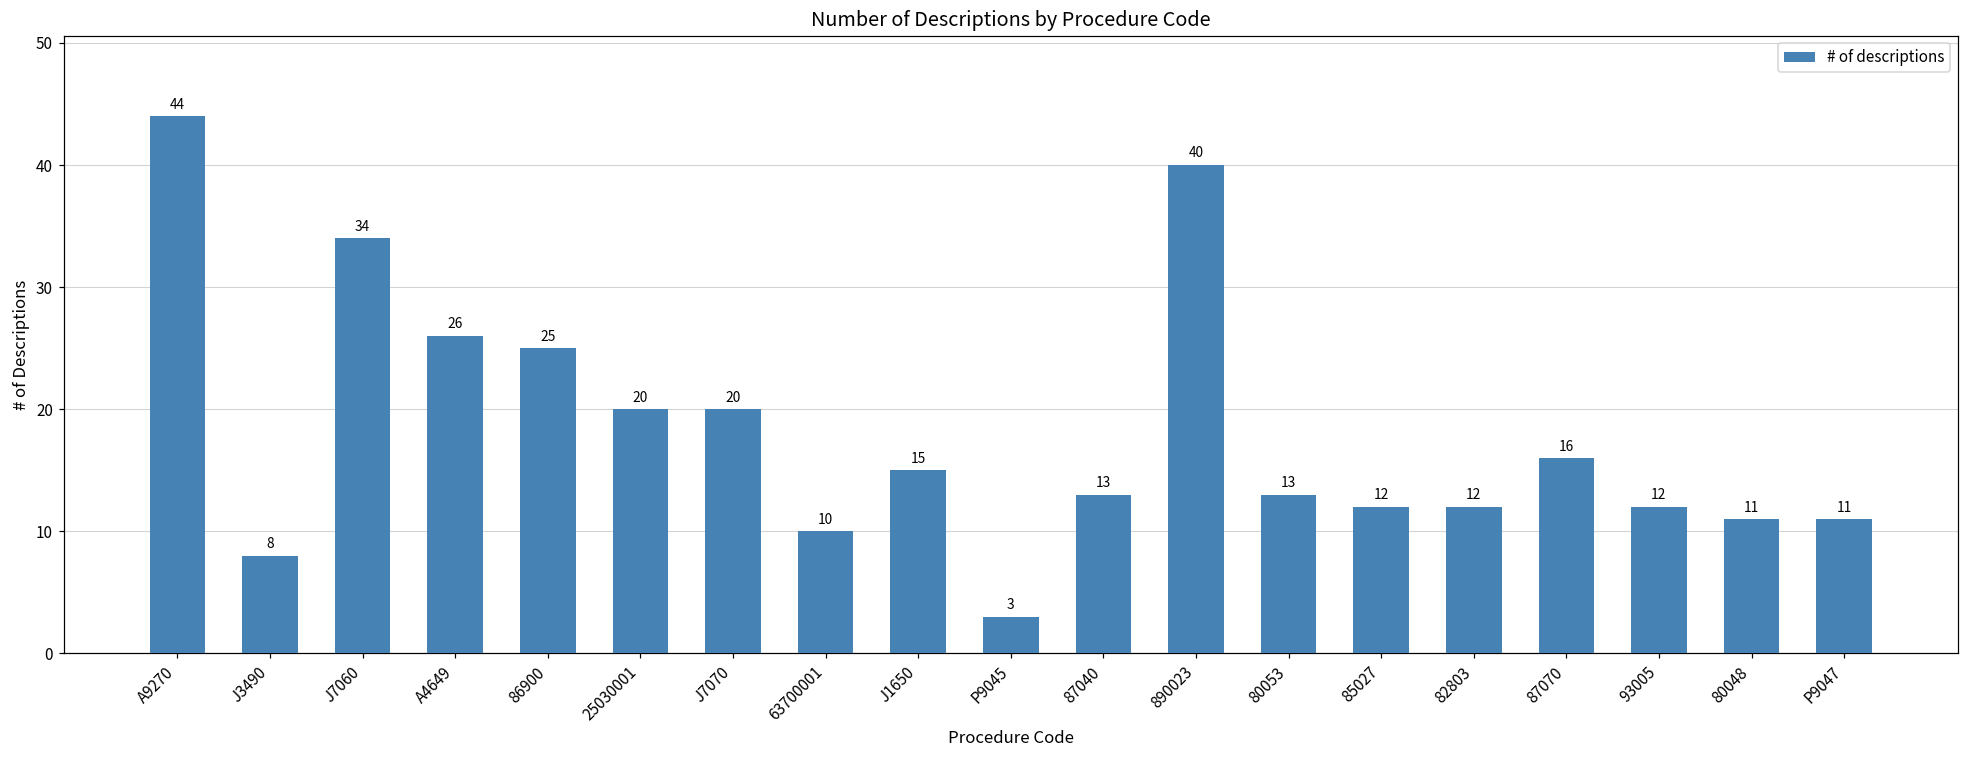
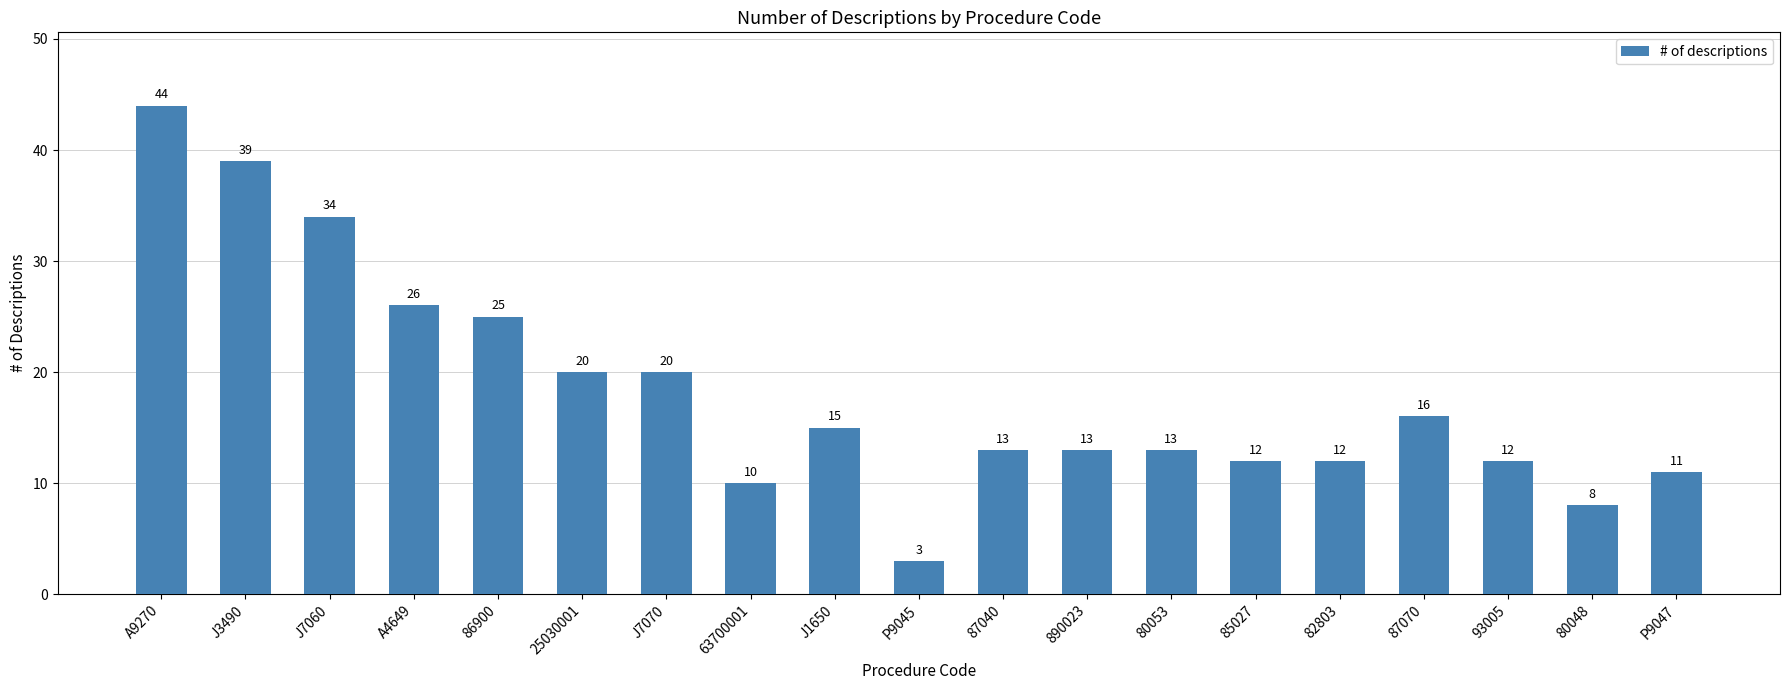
  {
    "A9270": 44,
-   "J3490": 8,
+   "J3490": 39,
    "J7060": 34,
    "A4649": 26,
    "86900": 25,
    "25030001": 20,
    "J7070": 20,
    "63700001": 10,
    "J1650": 15,
    "P9045": 3,
    "87040": 13,
-   "890023": 40,
+   "890023": 13,
    "80053": 13,
    "85027": 12,
    "82803": 12,
    "87070": 16,
    "93005": 12,
-   "80048": 11,
+   "80048": 8,
    "P9047": 11
  }
